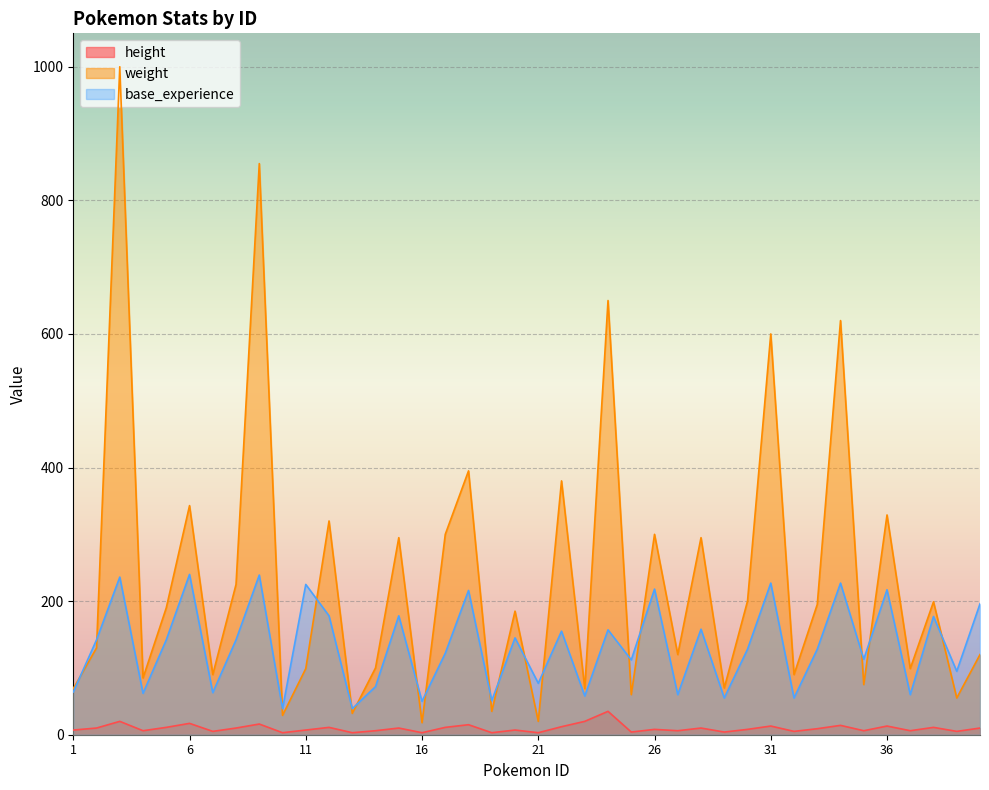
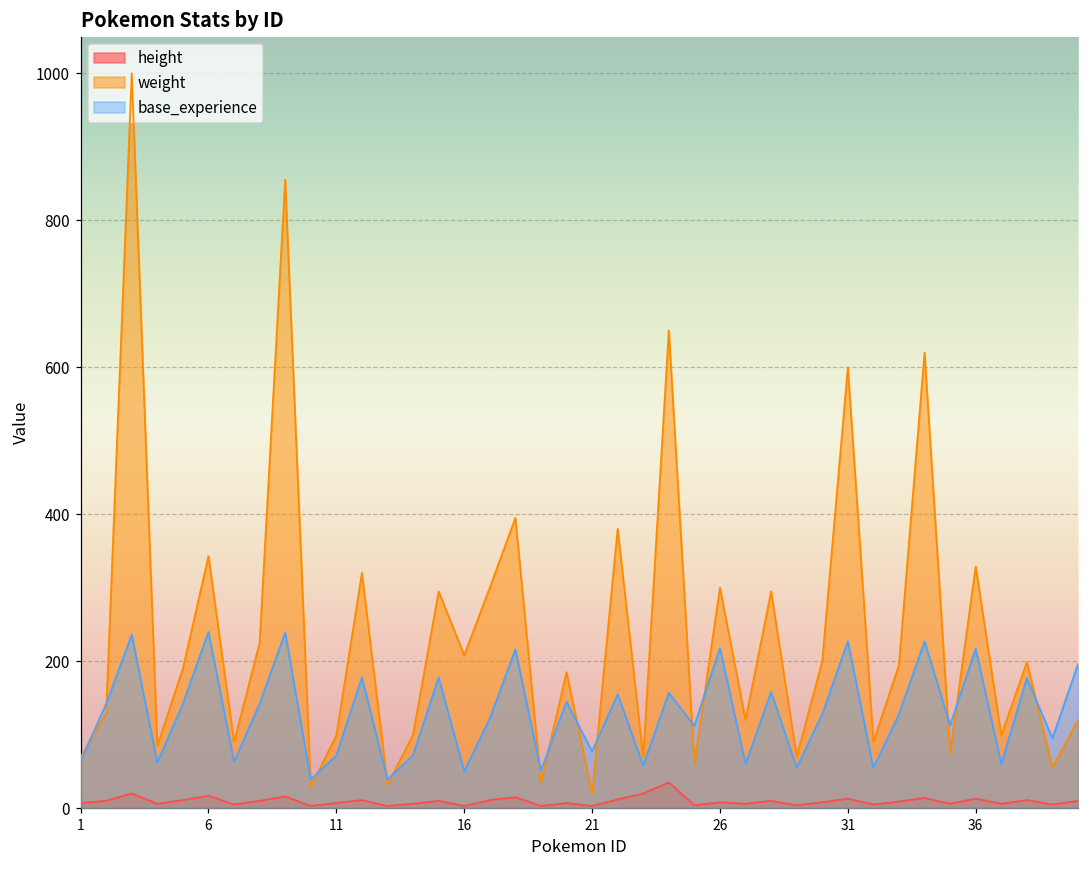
  {
    "height": {
      "1": 10,
      "6": 20,
      "11": 10,
      "16": 0,
      "21": 0,
      "26": 10,
      "31": 10,
      "36": 10
    },
    "weight": {
      "1": 70,
      "6": 340,
      "11": 100,
-     "16": 20,
+     "16": 210,
      "21": 20,
      "26": 300,
      "31": 600,
      "36": 330
    },
    "base_experience": {
      "1": 60,
      "6": 240,
-     "11": 230,
+     "11": 70,
      "16": 50,
      "21": 80,
      "26": 220,
      "31": 230,
      "36": 220
    }
  }
